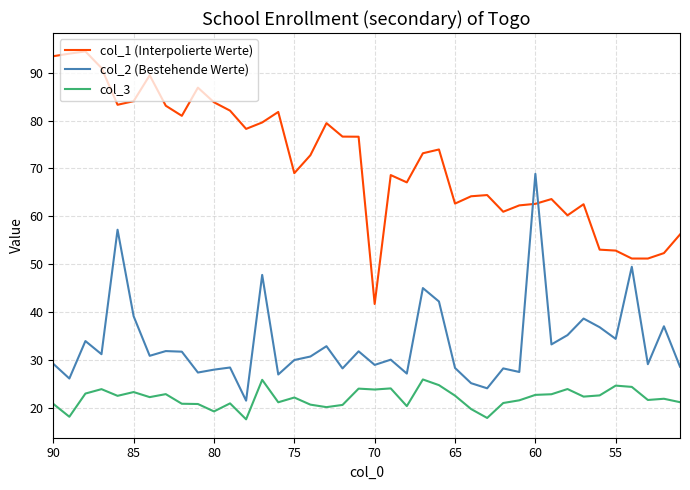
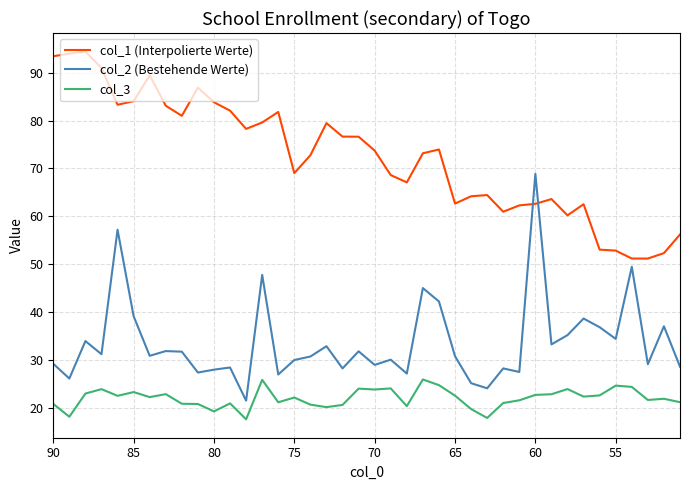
  {
    "col_1 (Interpolierte Werte)": {
      "90": 93,
      "85": 84,
      "80": 84,
      "75": 69,
-     "70": 42,
+     "70": 74,
      "65": 63,
      "60": 63,
      "55": 53
    },
    "col_2 (Bestehende Werte)": {
      "90": 29,
      "85": 39,
      "80": 28,
      "75": 30,
      "70": 29,
-     "65": 28,
+     "65": 31,
      "60": 69,
      "55": 34
    },
    "col_3": {
      "90": 21,
      "85": 23,
      "80": 19,
      "75": 22,
      "70": 24,
      "65": 23,
      "60": 23,
      "55": 25
    }
  }
